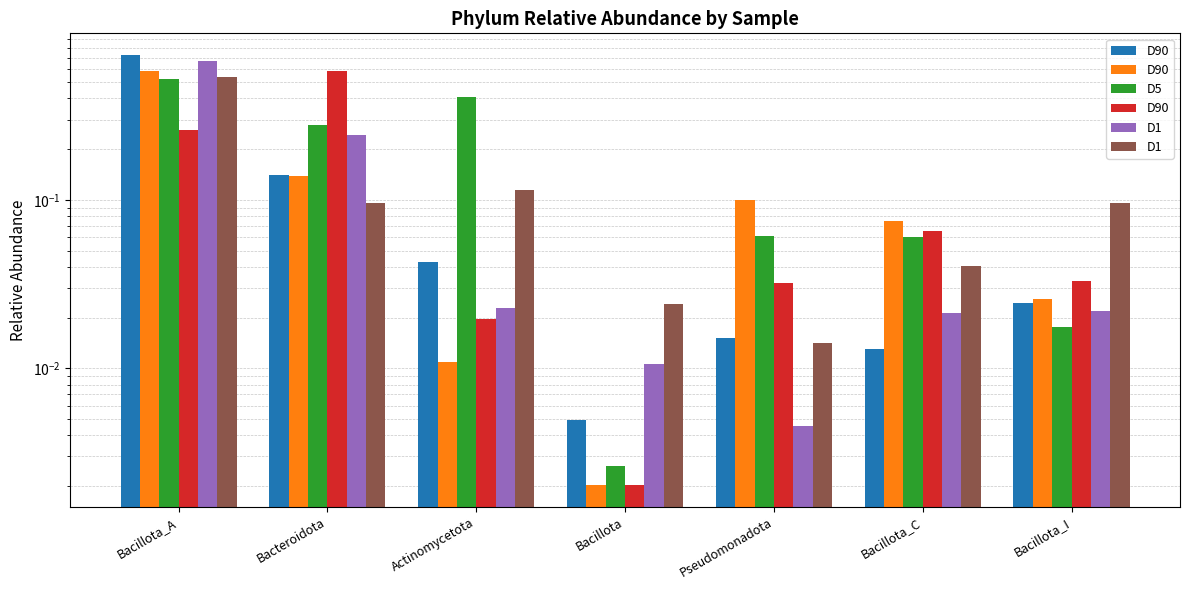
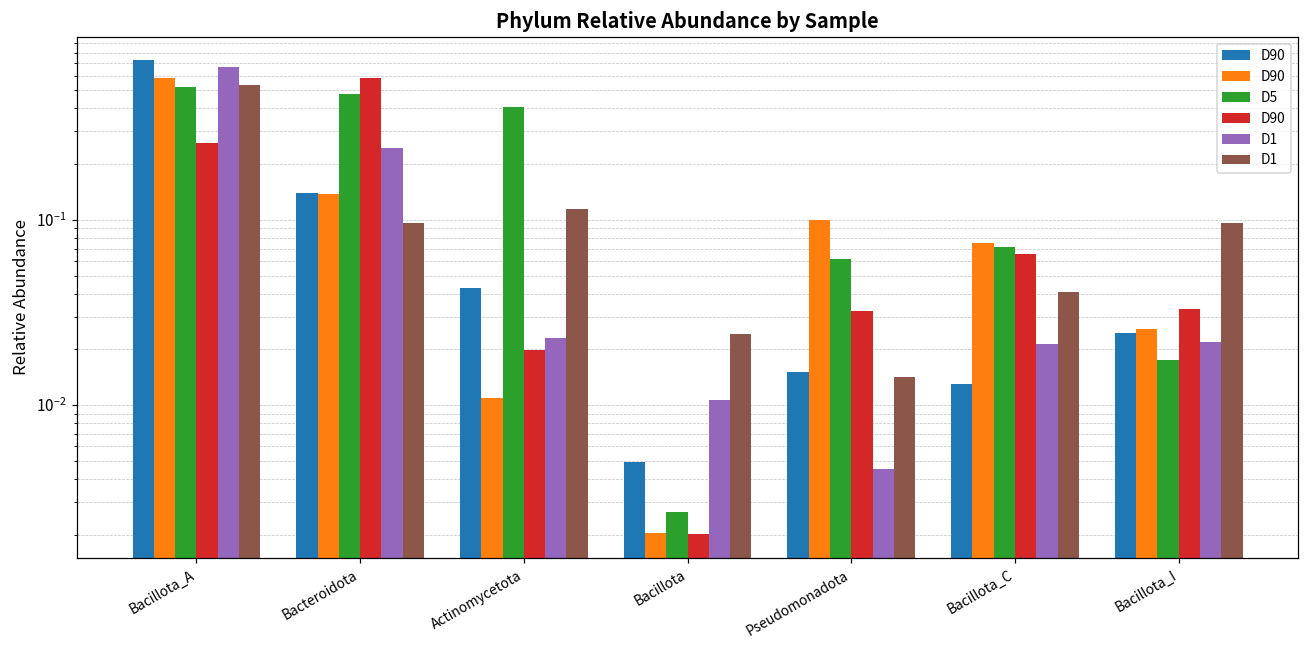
  {
    "D5": {
      "Bacillota_A": 0.52,
-     "Bacteroidota": 0.28,
+     "Bacteroidota": 0.48,
      "Actinomycetota": 0.41,
      "Bacillota": 0.0026,
      "Pseudomonadota": 0.061,
-     "Bacillota_C": 0.060,
+     "Bacillota_C": 0.071,
      "Bacillota_I": 0.017
    }
  }
